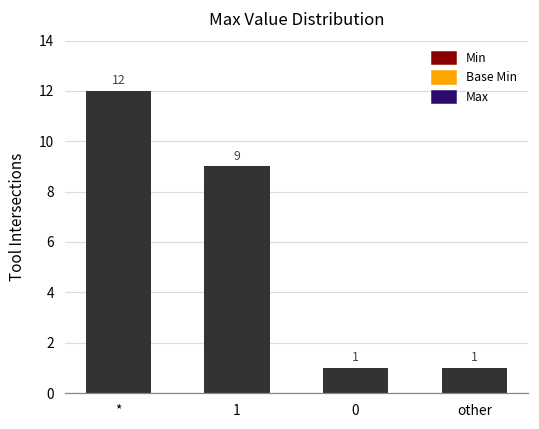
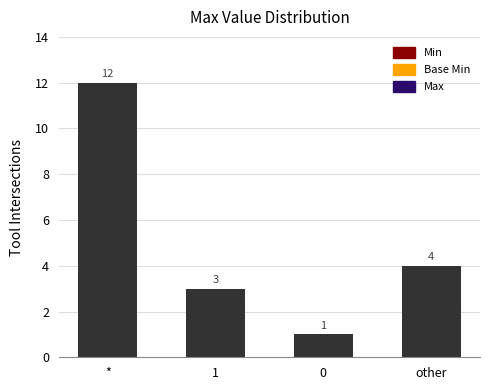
  {
    "*": 12,
-   "1": 9,
+   "1": 3,
    "0": 1,
-   "other": 1
+   "other": 4
  }
